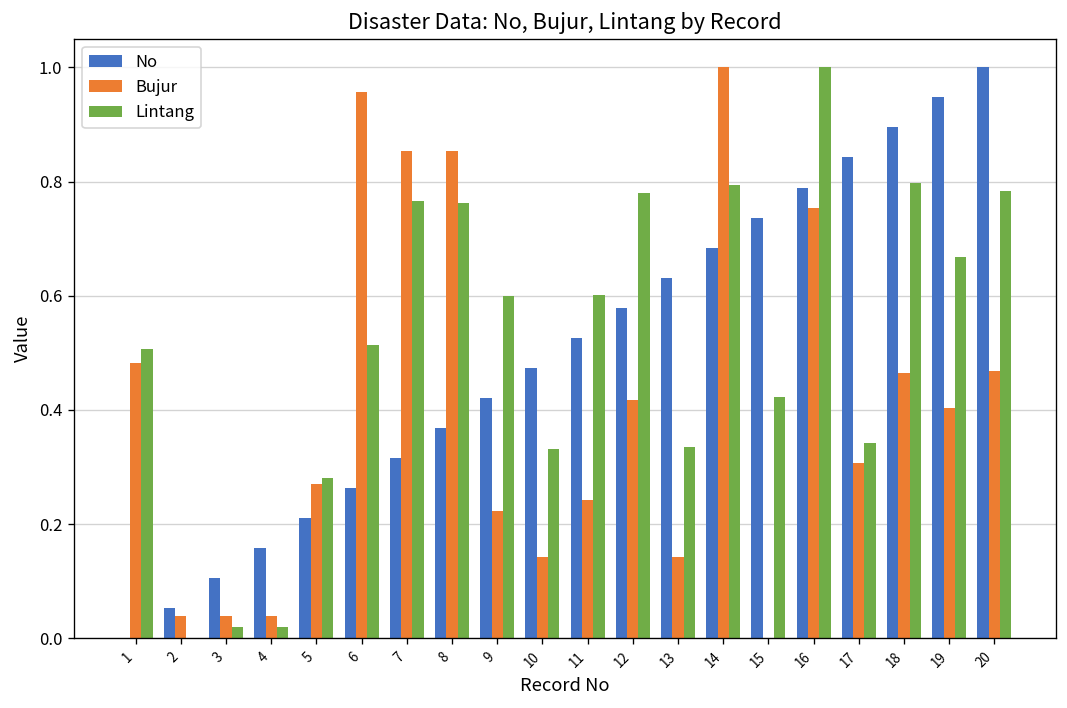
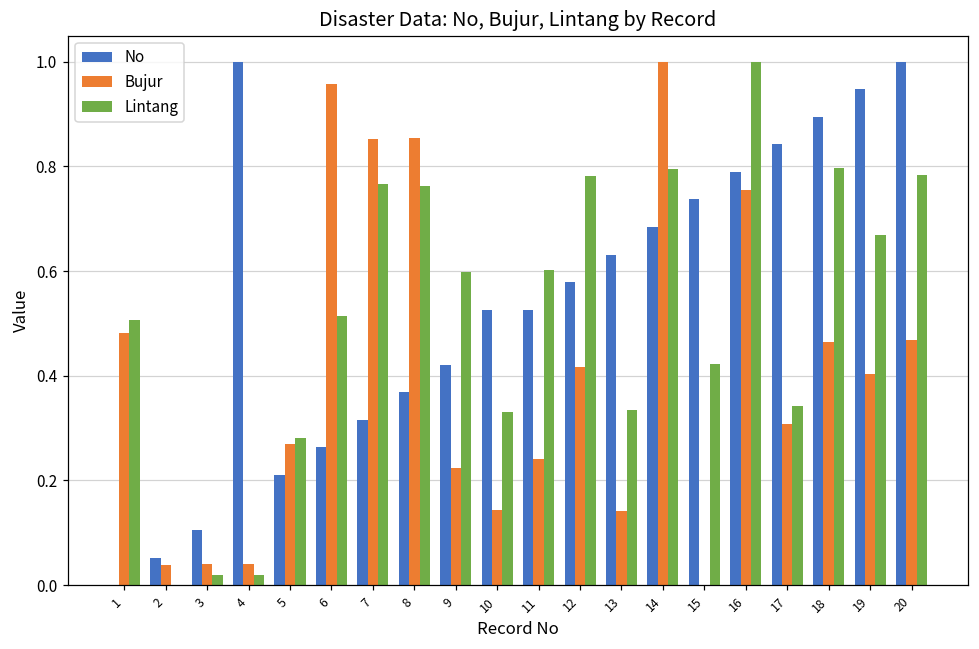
  {
    "No": {
      "1": 0.00,
      "2": 0.05,
      "3": 0.11,
-     "4": 0.16,
+     "4": 1.00,
      "5": 0.21,
      "6": 0.26,
      "7": 0.32,
      "8": 0.37,
      "9": 0.42,
-     "10": 0.47,
+     "10": 0.53,
      "11": 0.53,
      "12": 0.58,
      "13": 0.63,
      "14": 0.68,
      "15": 0.74,
      "16": 0.79,
      "17": 0.84,
      "18": 0.89,
      "19": 0.95,
      "20": 1.00
    },
    "Bujur": {
      "1": 0.48,
      "2": 0.04,
      "3": 0.04,
      "4": 0.04,
      "5": 0.27,
      "6": 0.96,
      "7": 0.85,
      "8": 0.85,
      "9": 0.22,
      "10": 0.14,
      "11": 0.24,
      "12": 0.42,
      "13": 0.14,
      "14": 1.00,
      "15": 0.00,
      "16": 0.75,
      "17": 0.31,
      "18": 0.46,
      "19": 0.40,
      "20": 0.47
    },
    "Lintang": {
      "1": 0.51,
      "2": 0.00,
      "3": 0.02,
      "4": 0.02,
      "5": 0.28,
      "6": 0.51,
      "7": 0.77,
      "8": 0.76,
      "9": 0.60,
      "10": 0.33,
      "11": 0.60,
      "12": 0.78,
      "13": 0.33,
      "14": 0.79,
      "15": 0.42,
      "16": 1.00,
      "17": 0.34,
      "18": 0.80,
      "19": 0.67,
      "20": 0.78
    }
  }
